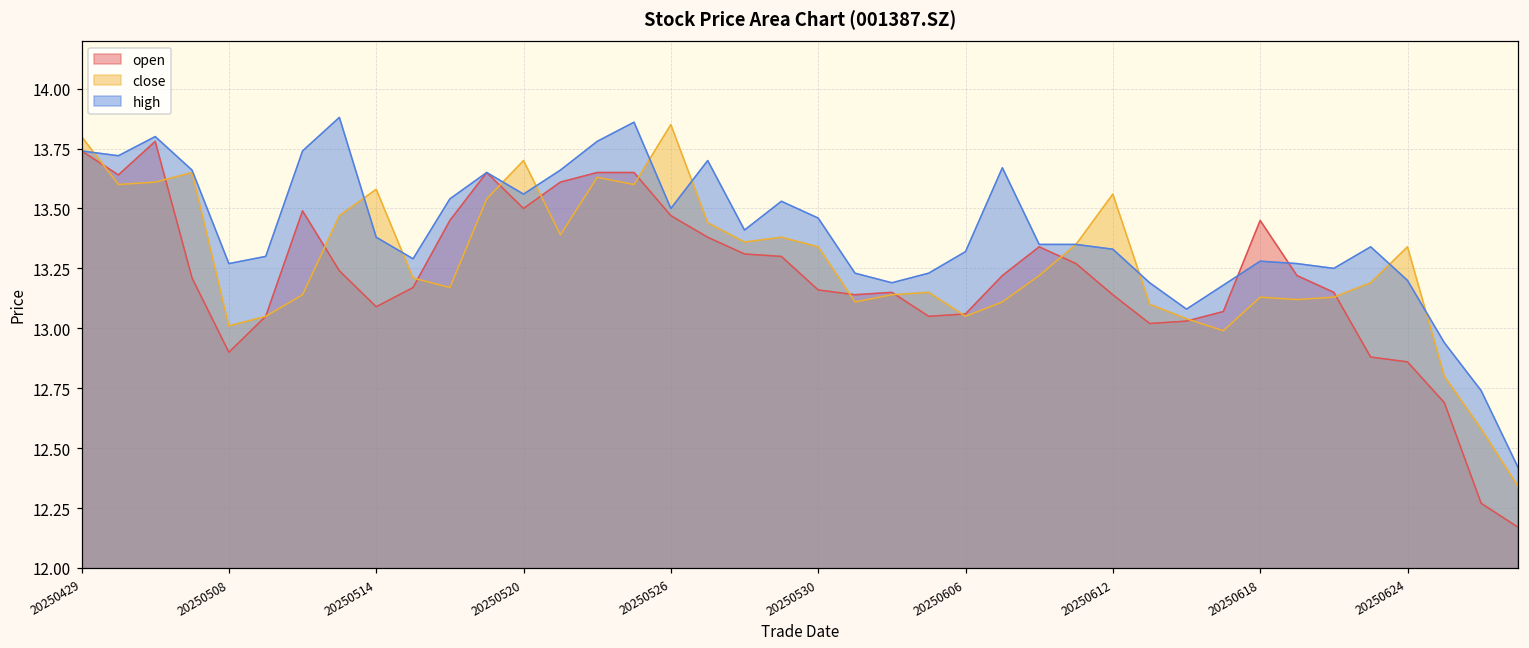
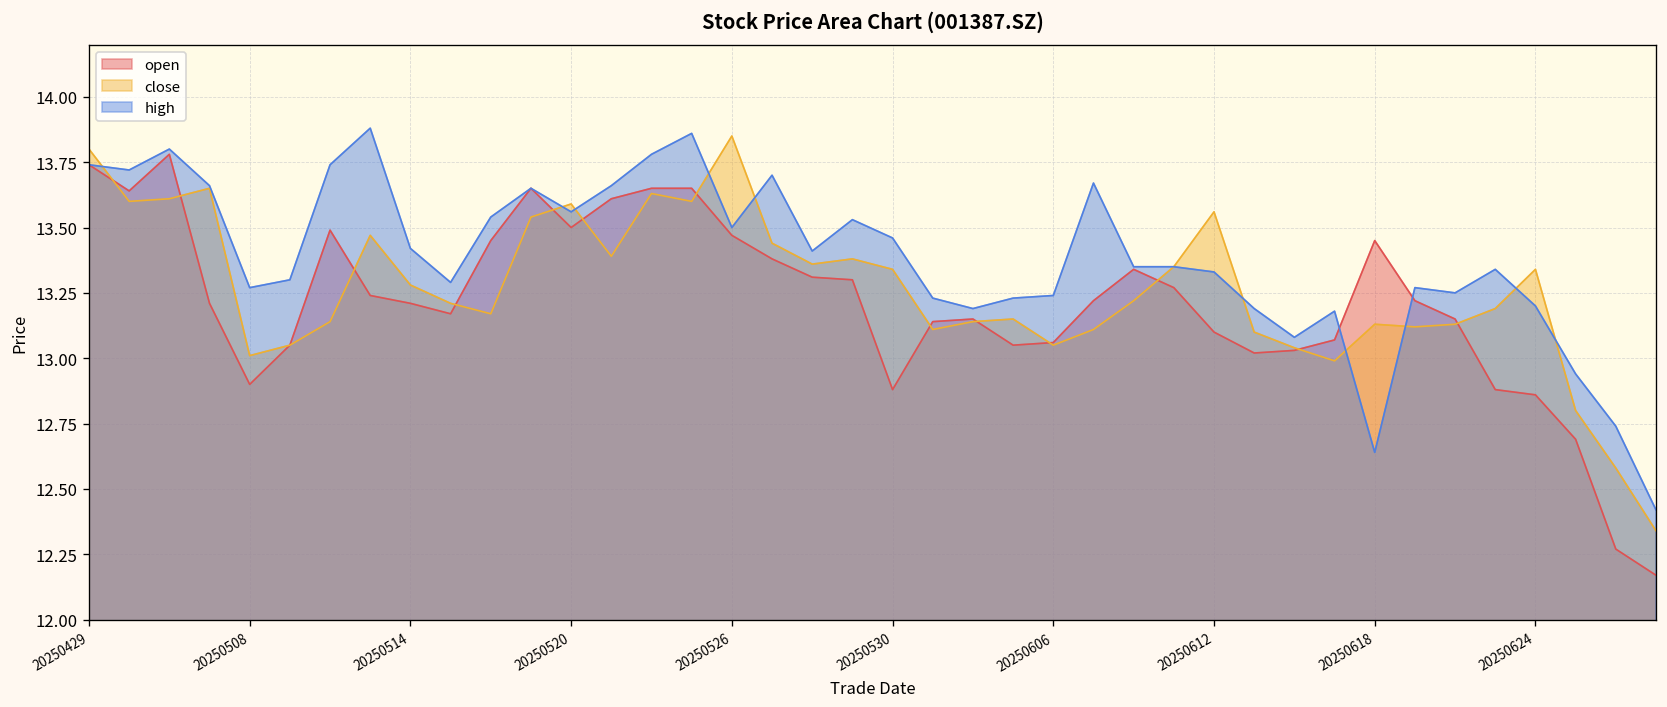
  {
    "open": {
      "20250508": 12.90,
-     "20250514": 13.09,
+     "20250514": 13.21,
      "20250520": 13.50,
      "20250526": 13.47,
-     "20250530": 13.16,
-     "20250612": 13.14,
+     "20250530": 12.88,
+     "20250612": 13.10,
      "20250618": 13.45,
      "20250624": 12.86
    },
    "close": {
      "20250429": 13.80,
      "20250508": 13.01,
-     "20250514": 13.58,
-     "20250520": 13.70,
+     "20250514": 13.28,
+     "20250520": 13.59,
      "20250526": 13.85,
      "20250530": 13.34,
      "20250612": 13.56,
      "20250618": 13.13,
      "20250624": 13.34
    },
    "high": {
      "20250508": 13.27,
-     "20250514": 13.38,
+     "20250514": 13.42,
      "20250520": 13.56,
      "20250526": 13.50,
      "20250530": 13.46,
-     "20250606": 13.32,
+     "20250606": 13.24,
      "20250612": 13.33,
-     "20250618": 13.28,
+     "20250618": 12.64,
      "20250624": 13.20
    }
  }
